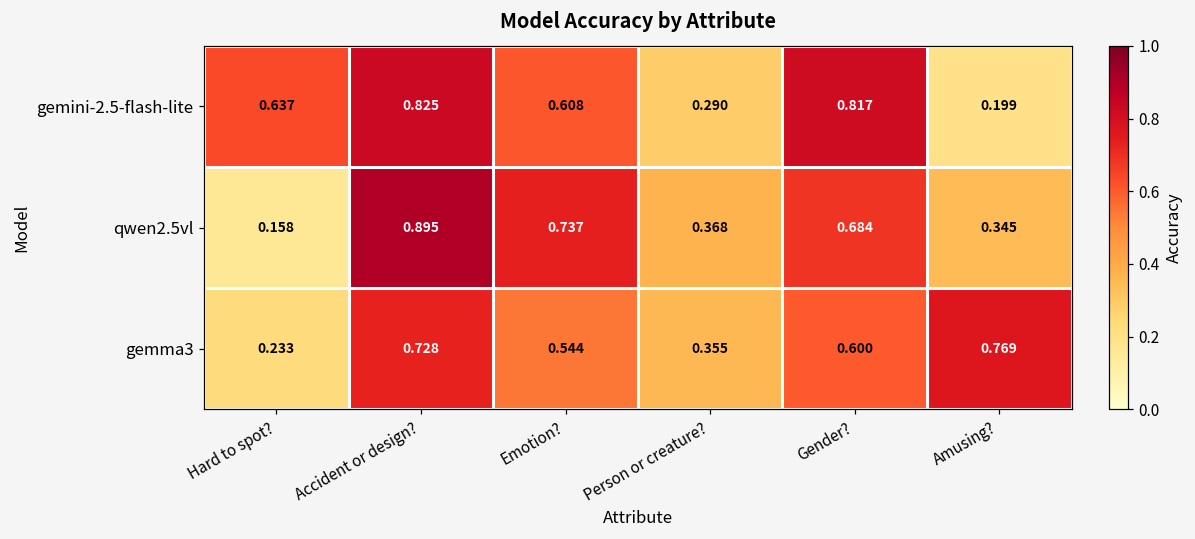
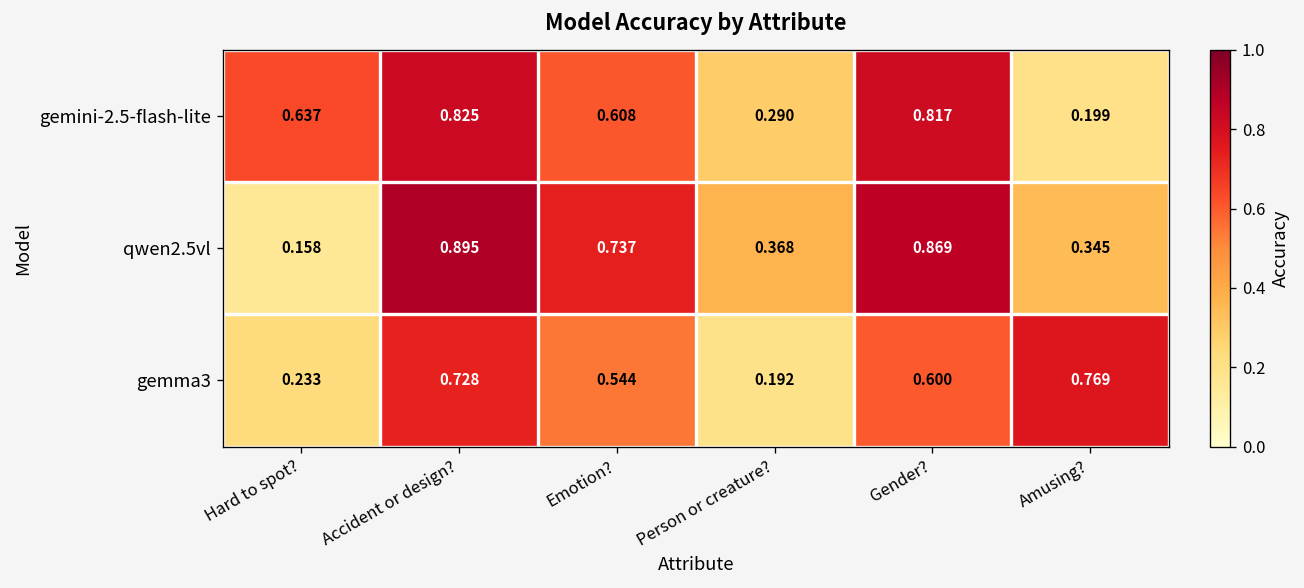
  {
    "gemini-2.5-flash-lite": {
      "Hard to spot?": 0.637,
      "Accident or design?": 0.825,
      "Emotion?": 0.608,
      "Person or creature?": 0.290,
      "Gender?": 0.817,
      "Amusing?": 0.199
    },
    "qwen2.5vl": {
      "Hard to spot?": 0.158,
      "Accident or design?": 0.895,
      "Emotion?": 0.737,
      "Person or creature?": 0.368,
-     "Gender?": 0.684,
+     "Gender?": 0.869,
      "Amusing?": 0.345
    },
    "gemma3": {
      "Hard to spot?": 0.233,
      "Accident or design?": 0.728,
      "Emotion?": 0.544,
-     "Person or creature?": 0.355,
+     "Person or creature?": 0.192,
      "Gender?": 0.600,
      "Amusing?": 0.769
    }
  }
